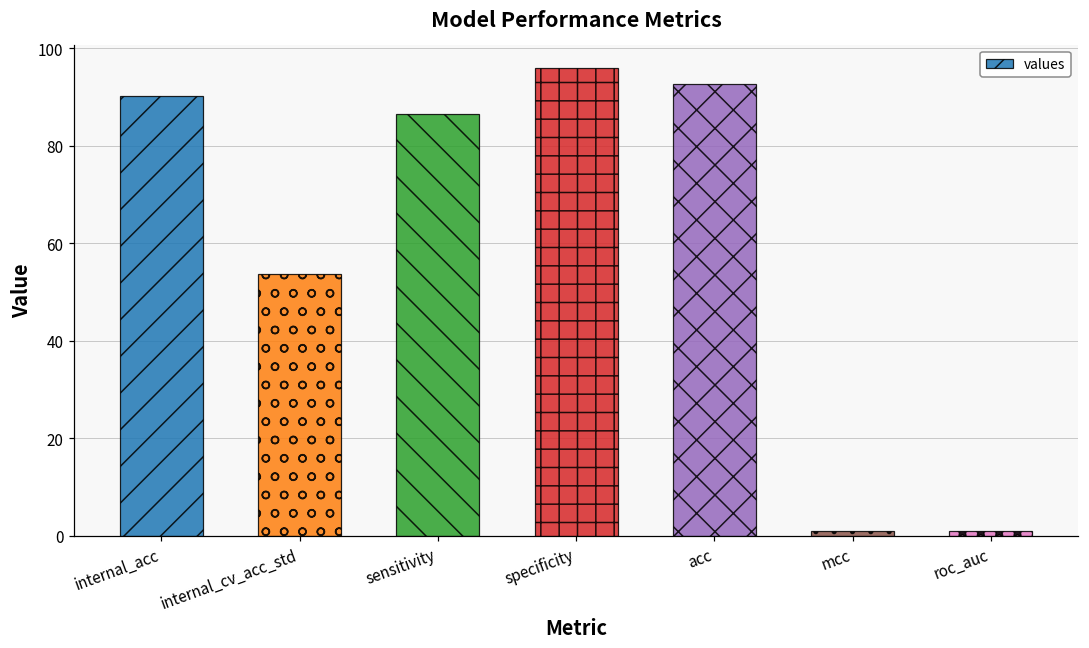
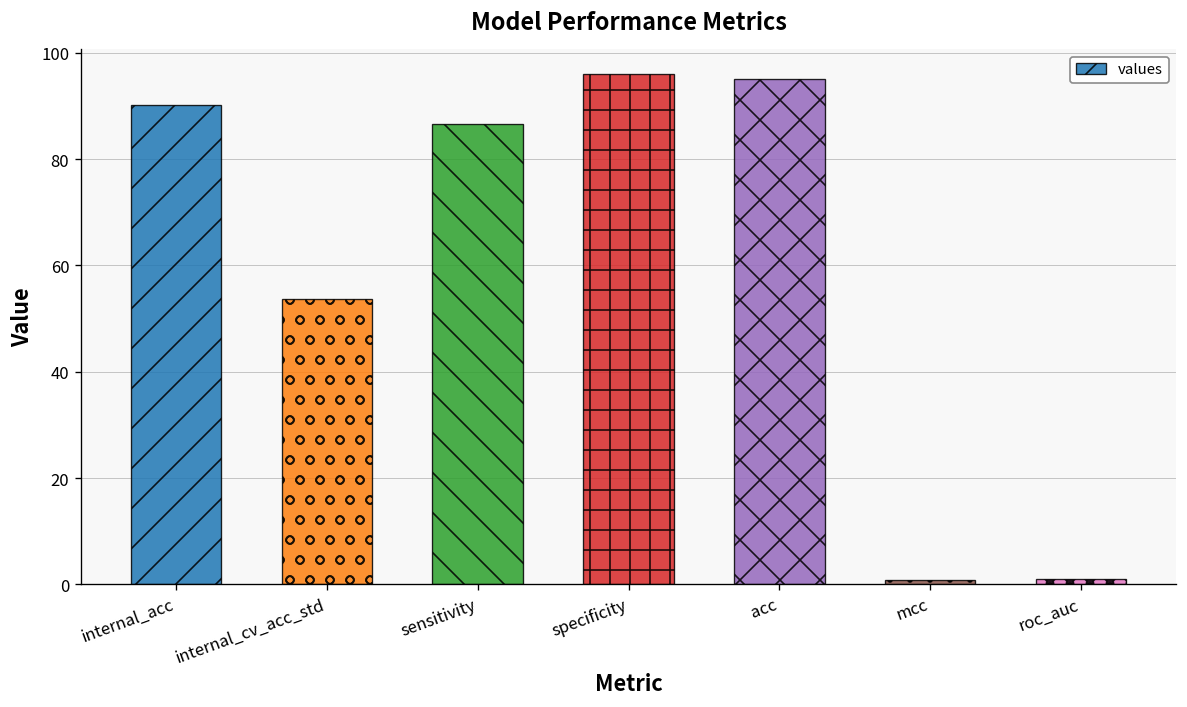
  {
    "internal_acc": 90,
    "internal_cv_acc_std": 54,
    "sensitivity": 87,
    "specificity": 96,
-   "acc": 93,
+   "acc": 95,
    "mcc": 1,
    "roc_auc": 1
  }
